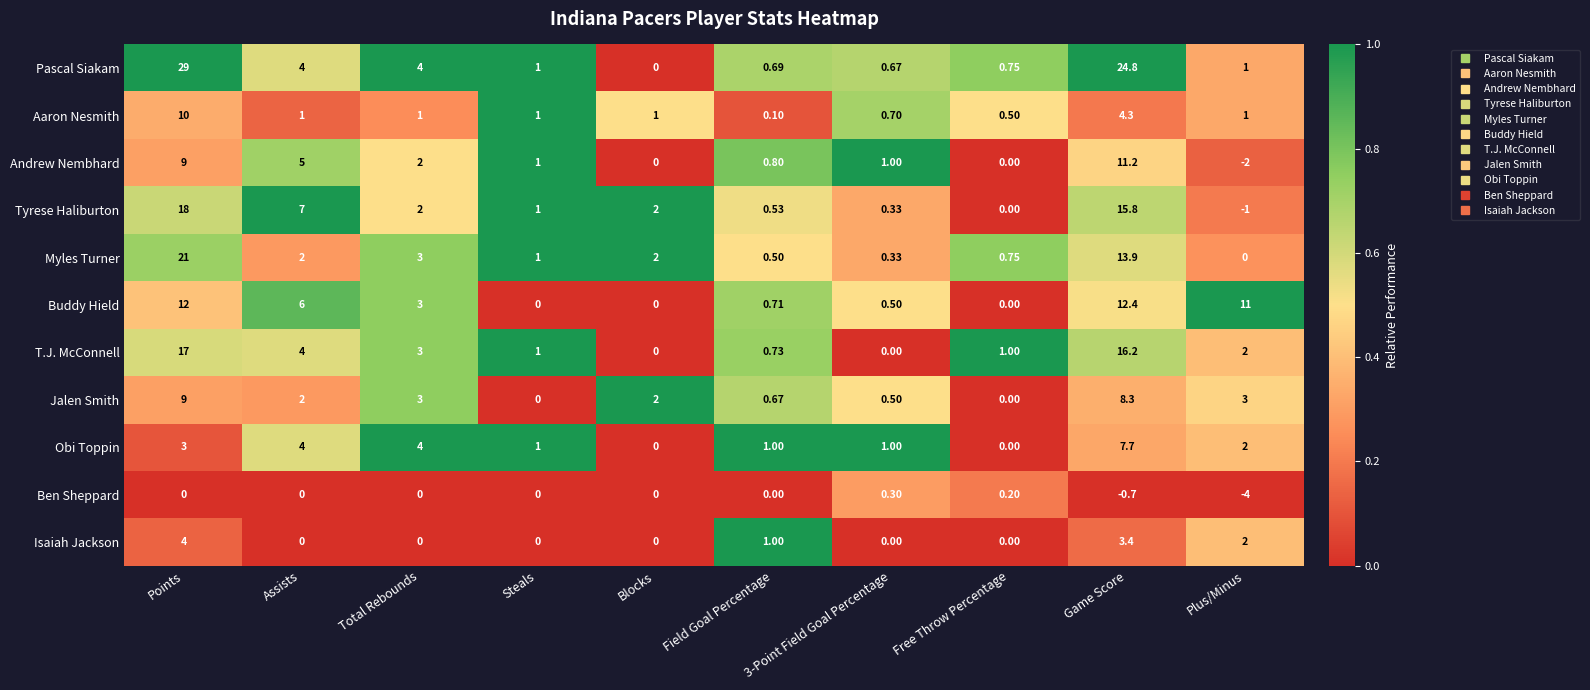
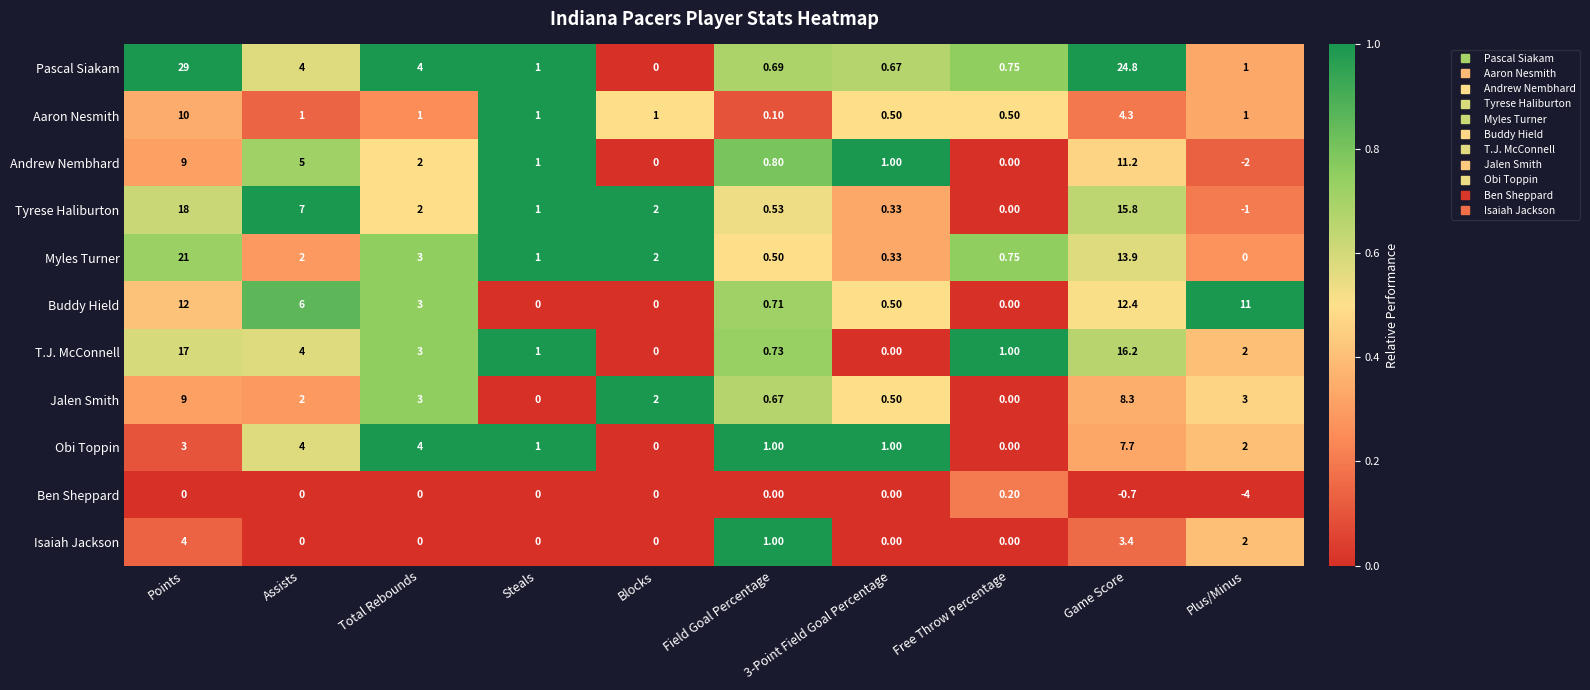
  {
    "Pascal Siakam": {
      "Points": 29,
      "Assists": 4,
      "Total Rebounds": 4,
      "Steals": 1,
      "Blocks": 0,
      "Field Goal Percentage": 0.69,
      "3-Point Field Goal Percentage": 0.67,
      "Free Throw Percentage": 0.75,
      "Game Score": 24.8,
      "Plus/Minus": 1
    },
    "Aaron Nesmith": {
      "Points": 10,
      "Assists": 1,
      "Total Rebounds": 1,
      "Steals": 1,
      "Blocks": 1,
      "Field Goal Percentage": 0.10,
-     "3-Point Field Goal Percentage": 0.70,
+     "3-Point Field Goal Percentage": 0.50,
      "Free Throw Percentage": 0.50,
      "Game Score": 4.3,
      "Plus/Minus": 1
    },
    "Andrew Nembhard": {
      "Points": 9,
      "Assists": 5,
      "Total Rebounds": 2,
      "Steals": 1,
      "Blocks": 0,
      "Field Goal Percentage": 0.80,
      "3-Point Field Goal Percentage": 1.00,
      "Free Throw Percentage": 0.00,
      "Game Score": 11.2,
      "Plus/Minus": -2
    },
    "Tyrese Haliburton": {
      "Points": 18,
      "Assists": 7,
      "Total Rebounds": 2,
      "Steals": 1,
      "Blocks": 2,
      "Field Goal Percentage": 0.53,
      "3-Point Field Goal Percentage": 0.33,
      "Free Throw Percentage": 0.00,
      "Game Score": 15.8,
      "Plus/Minus": -1
    },
    "Myles Turner": {
      "Points": 21,
      "Assists": 2,
      "Total Rebounds": 3,
      "Steals": 1,
      "Blocks": 2,
      "Field Goal Percentage": 0.50,
      "3-Point Field Goal Percentage": 0.33,
      "Free Throw Percentage": 0.75,
      "Game Score": 13.9,
      "Plus/Minus": 0
    },
    "Buddy Hield": {
      "Points": 12,
      "Assists": 6,
      "Total Rebounds": 3,
      "Steals": 0,
      "Blocks": 0,
      "Field Goal Percentage": 0.71,
      "3-Point Field Goal Percentage": 0.50,
      "Free Throw Percentage": 0.00,
      "Game Score": 12.4,
      "Plus/Minus": 11
    },
    "T.J. McConnell": {
      "Points": 17,
      "Assists": 4,
      "Total Rebounds": 3,
      "Steals": 1,
      "Blocks": 0,
      "Field Goal Percentage": 0.73,
      "3-Point Field Goal Percentage": 0.00,
      "Free Throw Percentage": 1.00,
      "Game Score": 16.2,
      "Plus/Minus": 2
    },
    "Jalen Smith": {
      "Points": 9,
      "Assists": 2,
      "Total Rebounds": 3,
      "Steals": 0,
      "Blocks": 2,
      "Field Goal Percentage": 0.67,
      "3-Point Field Goal Percentage": 0.50,
      "Free Throw Percentage": 0.00,
      "Game Score": 8.3,
      "Plus/Minus": 3
    },
    "Obi Toppin": {
      "Points": 3,
      "Assists": 4,
      "Total Rebounds": 4,
      "Steals": 1,
      "Blocks": 0,
      "Field Goal Percentage": 1.00,
      "3-Point Field Goal Percentage": 1.00,
      "Free Throw Percentage": 0.00,
      "Game Score": 7.7,
      "Plus/Minus": 2
    },
    "Ben Sheppard": {
      "Points": 0,
      "Assists": 0,
      "Total Rebounds": 0,
      "Steals": 0,
      "Blocks": 0,
      "Field Goal Percentage": 0.00,
-     "3-Point Field Goal Percentage": 0.30,
+     "3-Point Field Goal Percentage": 0.00,
      "Free Throw Percentage": 0.20,
      "Game Score": -0.7,
      "Plus/Minus": -4
    },
    "Isaiah Jackson": {
      "Points": 4,
      "Assists": 0,
      "Total Rebounds": 0,
      "Steals": 0,
      "Blocks": 0,
      "Field Goal Percentage": 1.00,
      "3-Point Field Goal Percentage": 0.00,
      "Free Throw Percentage": 0.00,
      "Game Score": 3.4,
      "Plus/Minus": 2
    }
  }
